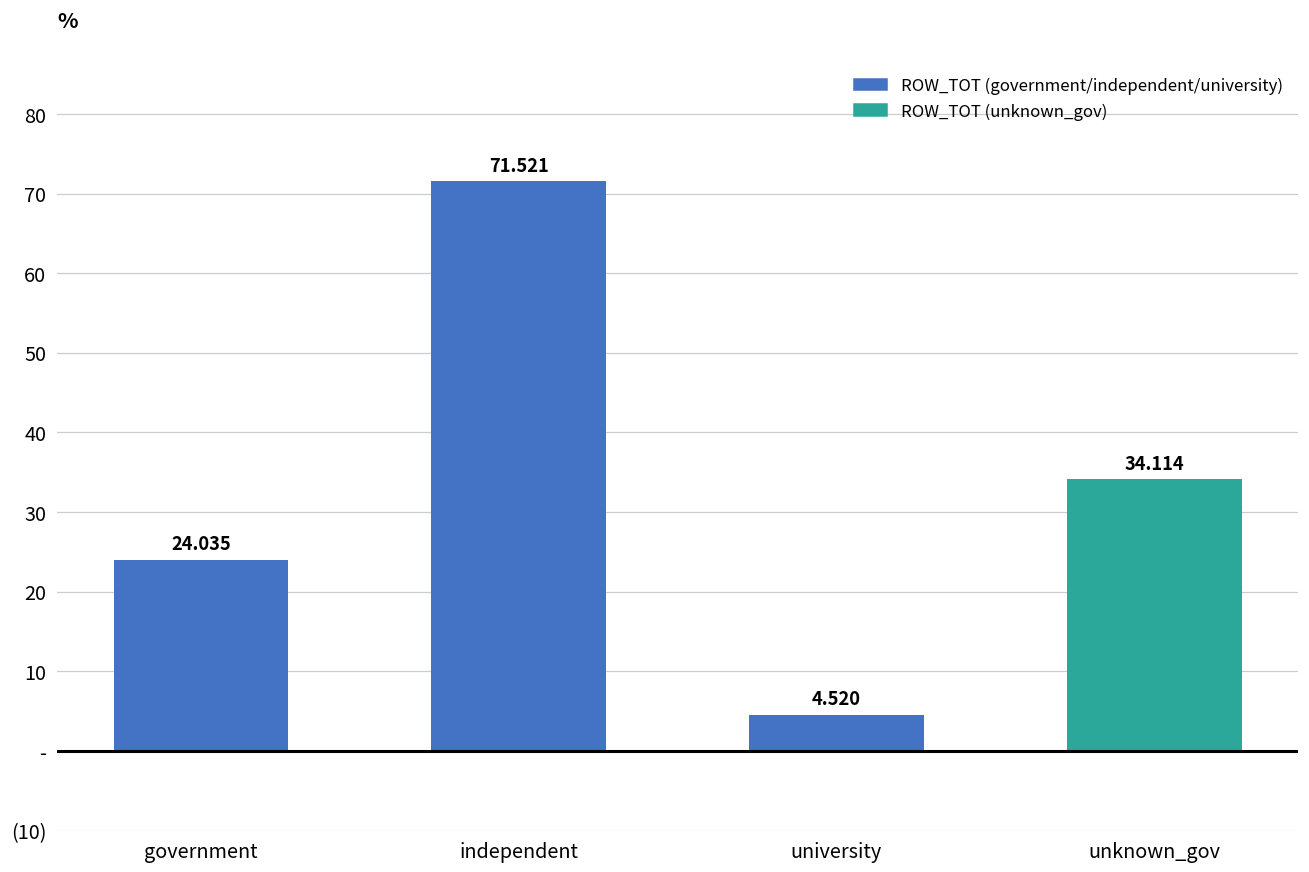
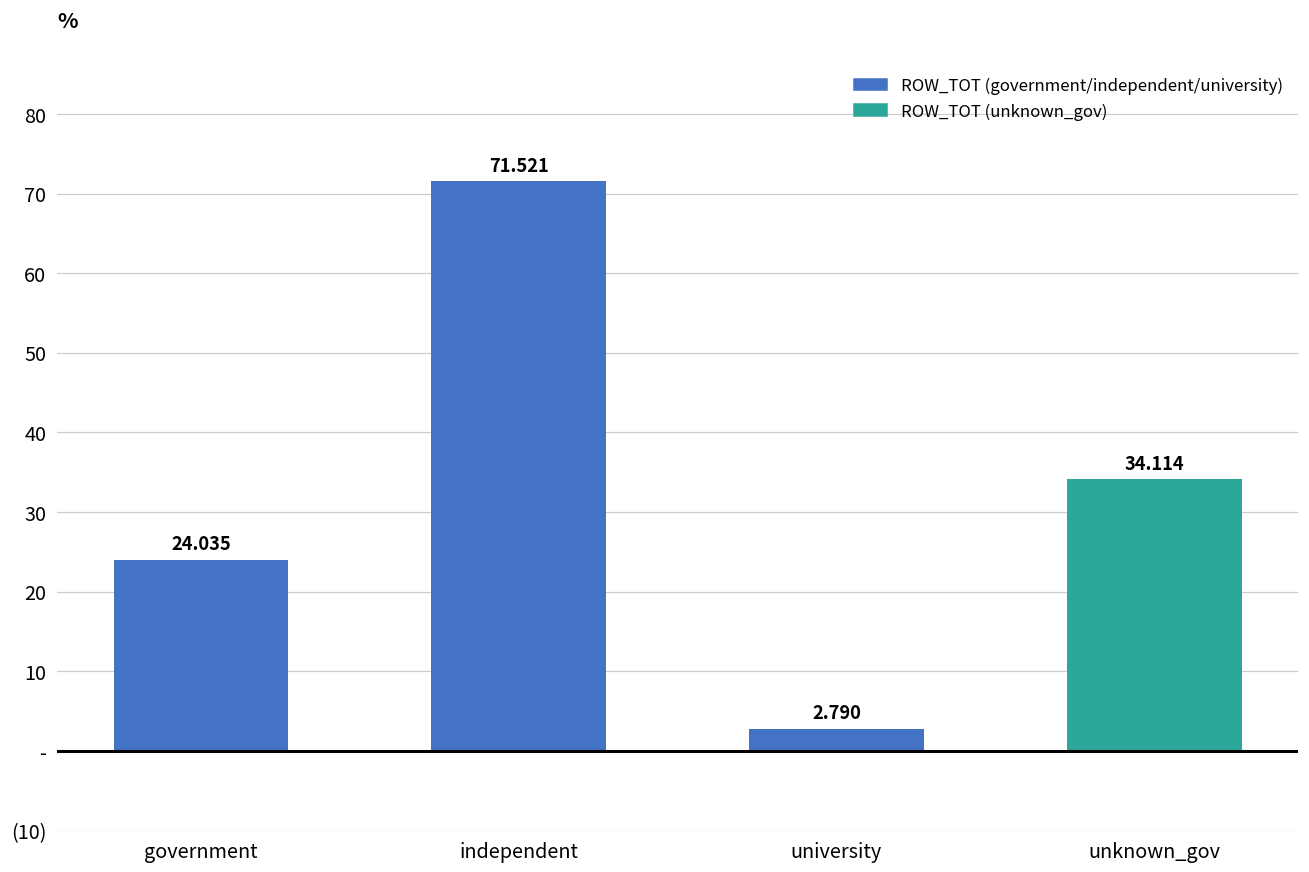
  {
    "government": 24.035,
    "independent": 71.521,
-   "university": 4.520,
+   "university": 2.790,
    "unknown_gov": 34.114
  }
